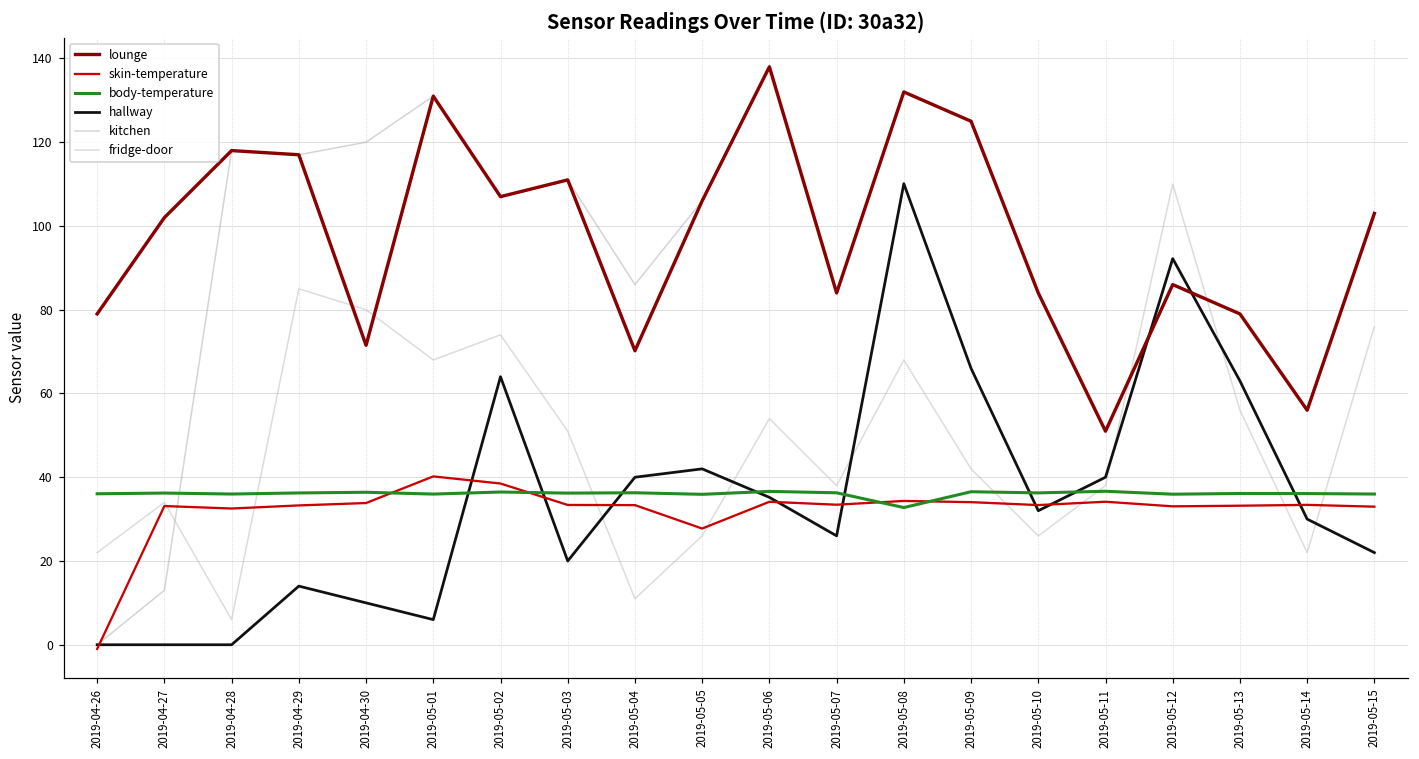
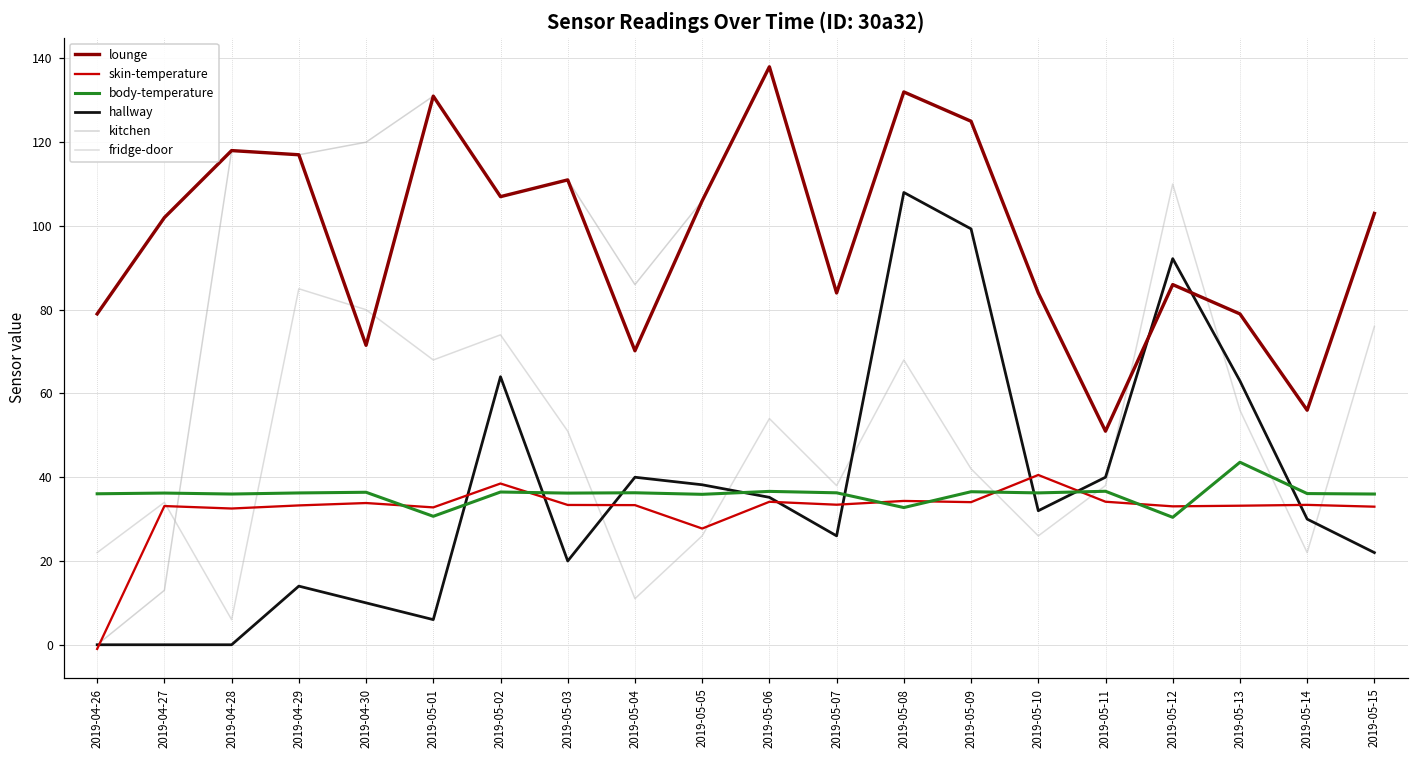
  {
    "lounge": {
      "2019-04-26": 79,
      "2019-04-27": 102,
      "2019-04-30": 72,
      "2019-05-04": 70
    },
    "skin-temperature": {
      "2019-04-26": -1,
      "2019-04-27": 33,
      "2019-04-28": 33,
      "2019-04-29": 33,
      "2019-04-30": 34,
-     "2019-05-01": 40,
+     "2019-05-01": 33,
      "2019-05-02": 39,
      "2019-05-03": 33,
      "2019-05-04": 33,
      "2019-05-05": 28,
      "2019-05-06": 34,
      "2019-05-07": 33,
      "2019-05-08": 34,
      "2019-05-09": 34,
-     "2019-05-10": 33,
+     "2019-05-10": 41,
      "2019-05-11": 34,
      "2019-05-12": 33,
      "2019-05-13": 33,
      "2019-05-14": 33,
      "2019-05-15": 33
    },
    "body-temperature": {
      "2019-04-26": 36,
      "2019-04-27": 36,
      "2019-04-28": 36,
      "2019-04-29": 36,
      "2019-04-30": 36,
-     "2019-05-01": 36,
+     "2019-05-01": 31,
      "2019-05-02": 36,
      "2019-05-03": 36,
      "2019-05-04": 36,
      "2019-05-05": 36,
      "2019-05-06": 37,
      "2019-05-07": 36,
      "2019-05-08": 33,
      "2019-05-09": 37,
      "2019-05-10": 36,
      "2019-05-11": 37,
-     "2019-05-12": 36,
-     "2019-05-13": 36,
+     "2019-05-12": 30,
+     "2019-05-13": 44,
      "2019-05-14": 36,
      "2019-05-15": 36
    },
    "hallway": {
      "2019-04-27": 0,
      "2019-04-28": 0,
      "2019-04-29": 14,
      "2019-04-30": 10,
      "2019-05-01": 6,
      "2019-05-02": 64,
      "2019-05-03": 20,
      "2019-05-04": 40,
-     "2019-05-05": 42,
+     "2019-05-05": 38,
      "2019-05-06": 35,
      "2019-05-07": 26,
-     "2019-05-08": 110,
-     "2019-05-09": 66,
+     "2019-05-08": 108,
+     "2019-05-09": 99,
      "2019-05-10": 32,
      "2019-05-11": 40,
      "2019-05-12": 92,
      "2019-05-13": 63,
      "2019-05-14": 30,
      "2019-05-15": 22
    }
  }
